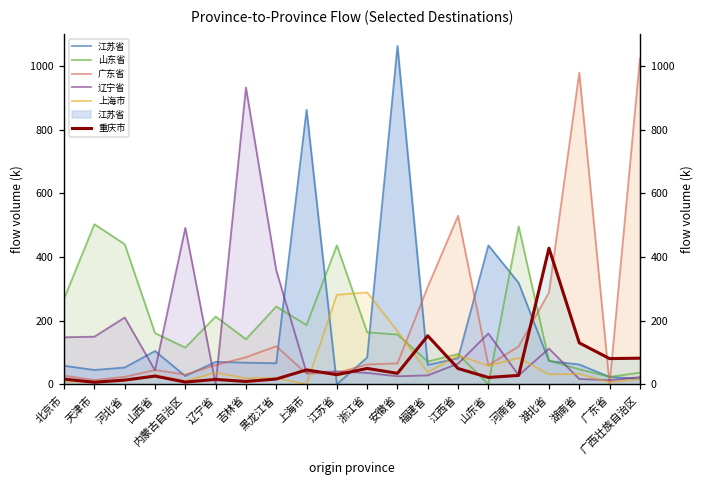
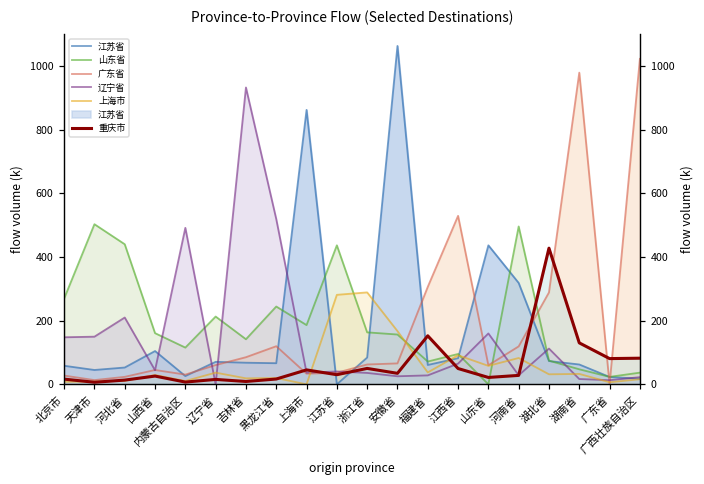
  {
    "江苏省": {
      "北京市": 60,
      "天津市": 50,
      "河北省": 50,
      "山西省": 100,
      "辽宁省": 70,
      "吉林省": 70,
      "黑龙江省": 70,
      "上海市": 860,
      "江苏省": 0,
      "浙江省": 80,
      "安徽省": 1060,
      "福建省": 60,
      "江西省": 80,
      "山东省": 440,
      "河南省": 320,
      "湖南省": 60
    },
    "山东省": {
      "北京市": 270,
      "天津市": 500,
      "河北省": 440,
      "山西省": 160,
      "内蒙古自治区": 120,
      "辽宁省": 210,
      "吉林省": 140,
      "黑龙江省": 240,
      "上海市": 190,
      "江苏省": 440,
      "浙江省": 160,
      "安徽省": 160,
      "福建省": 70,
      "山东省": 0,
      "河南省": 500,
      "湖南省": 50,
      "广西壮族自治区": 40
    },
    "广东省": {
      "北京市": 30,
      "河北省": 20,
      "辽宁省": 60,
      "吉林省": 90,
      "黑龙江省": 120,
      "浙江省": 60,
      "安徽省": 70,
      "福建省": 310,
      "江西省": 530,
      "河南省": 120,
      "湖北省": 290,
      "湖南省": 980,
      "广西壮族自治区": 1020
    },
    "辽宁省": {
      "北京市": 150,
      "天津市": 150,
      "河北省": 210,
      "内蒙古自治区": 490,
      "辽宁省": 0,
      "吉林省": 930,
-     "黑龙江省": 360,
+     "黑龙江省": 520,
      "浙江省": 40,
      "安徽省": 30,
      "福建省": 30,
      "江西省": 70,
      "山东省": 160,
      "湖北省": 110,
      "湖南省": 20
    },
    "上海市": {
      "辽宁省": 40,
      "吉林省": 20,
      "上海市": 0,
      "江苏省": 280,
      "浙江省": 290,
      "安徽省": 170,
      "福建省": 40,
      "河南省": 80,
      "湖北省": 30,
      "湖南省": 30
    },
    "重庆市": {
      "北京市": 20,
      "天津市": 10,
      "河北省": 10,
      "山西省": 30,
      "内蒙古自治区": 10,
      "辽宁省": 20,
      "吉林省": 10,
      "黑龙江省": 20,
      "上海市": 50,
      "江苏省": 30,
      "浙江省": 50,
      "安徽省": 30,
      "福建省": 150,
      "江西省": 50,
      "山东省": 20,
      "河南省": 30,
      "湖北省": 430,
      "湖南省": 130,
      "广东省": 80,
      "广西壮族自治区": 80
    }
  }
